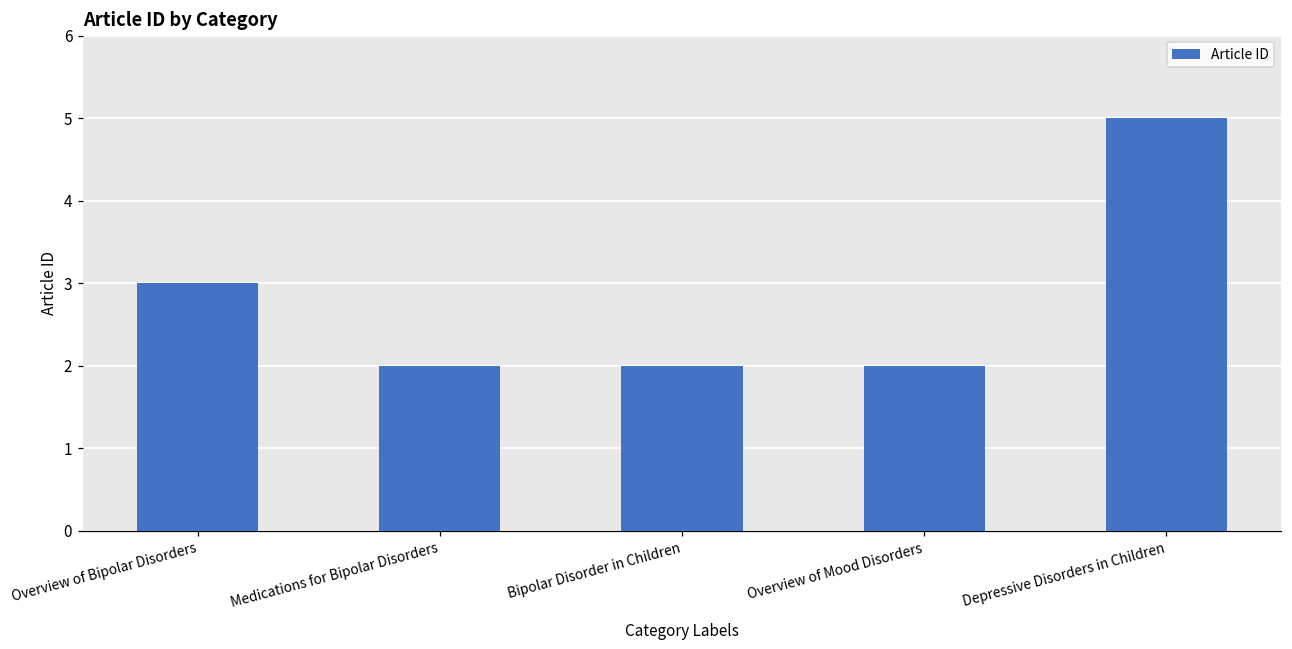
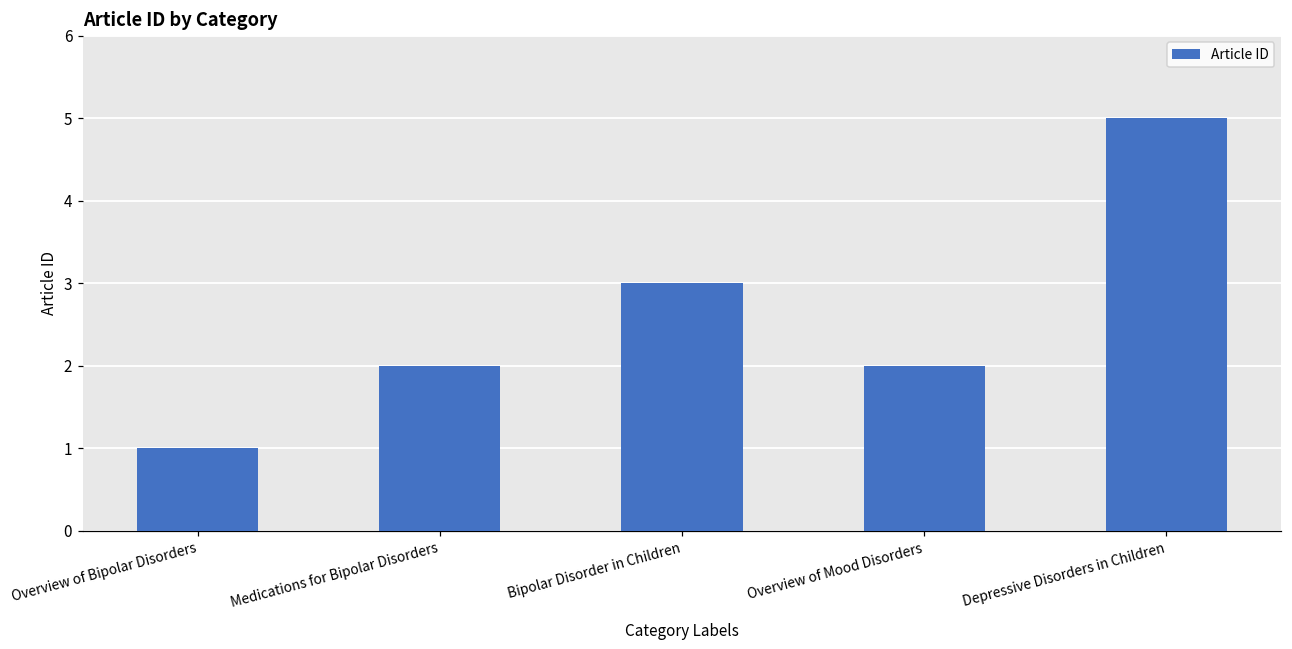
  {
-   "Overview of Bipolar Disorders": 3,
+   "Overview of Bipolar Disorders": 1,
    "Medications for Bipolar Disorders": 2,
-   "Bipolar Disorder in Children": 2,
+   "Bipolar Disorder in Children": 3,
    "Overview of Mood Disorders": 2,
    "Depressive Disorders in Children": 5
  }
